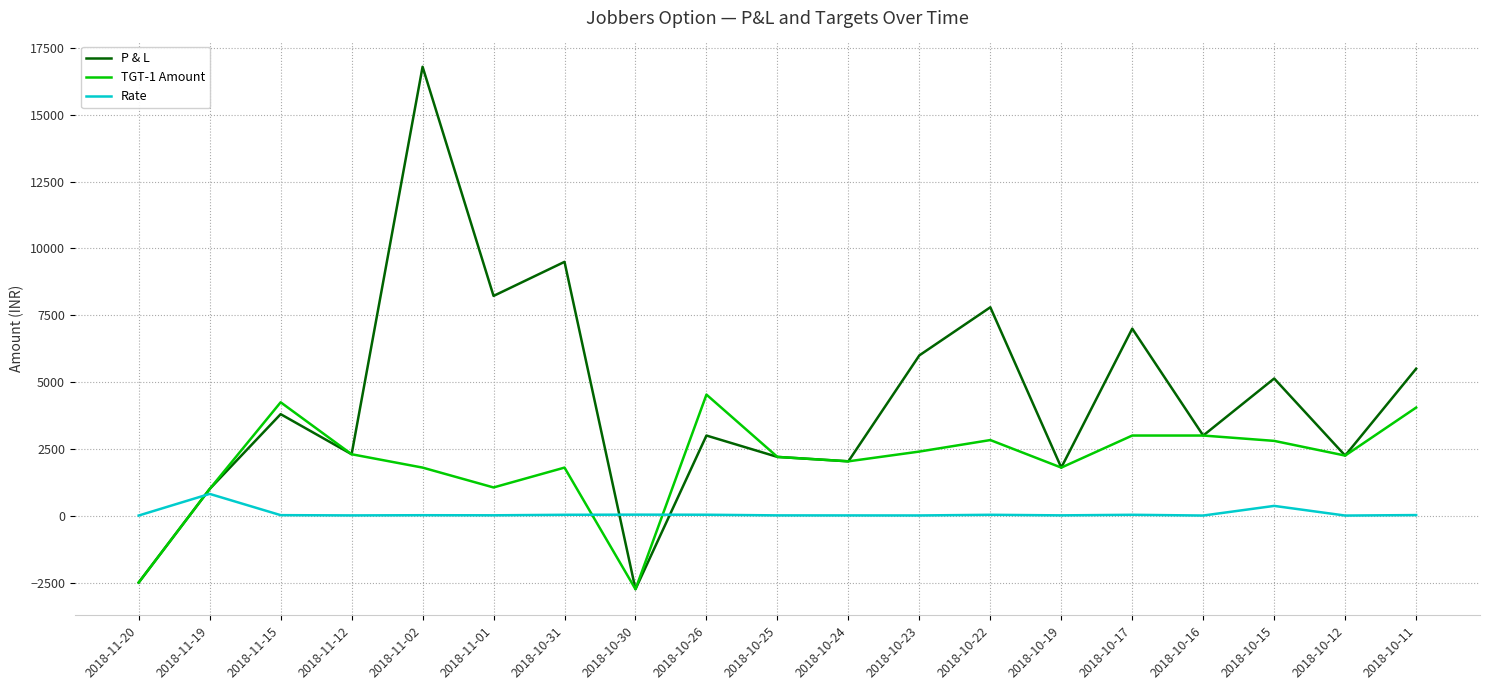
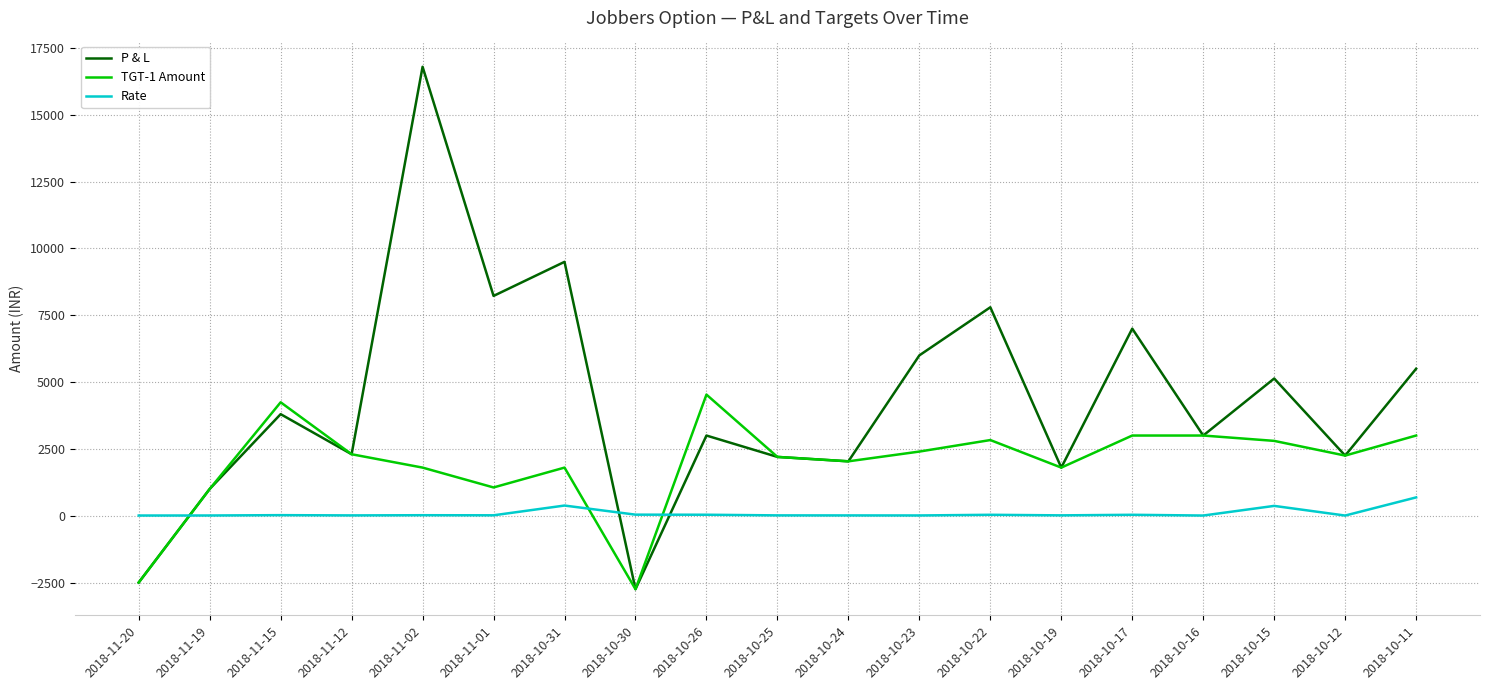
  {
    "P & L": {
      "2018-11-15": 3800,
      "2018-11-02": 16800,
      "2018-11-01": 8200,
      "2018-10-31": 9500,
      "2018-10-26": 3000,
      "2018-10-23": 6000,
      "2018-10-22": 7800,
      "2018-10-17": 7000,
      "2018-10-15": 5100,
      "2018-10-11": 5500
    },
    "TGT-1 Amount": {
      "2018-11-15": 4200,
      "2018-11-02": 1800,
      "2018-11-01": 1100,
      "2018-10-31": 1800,
      "2018-10-26": 4500,
      "2018-10-23": 2400,
      "2018-10-22": 2800,
      "2018-10-17": 3000,
      "2018-10-15": 2800,
-     "2018-10-11": 4000
+     "2018-10-11": 3000
    },
    "Rate": {
      "2018-11-20": 0,
-     "2018-11-19": 800,
+     "2018-11-19": 0,
      "2018-11-15": 0,
      "2018-11-12": 0,
      "2018-11-02": 0,
      "2018-11-01": 0,
-     "2018-10-31": 0,
+     "2018-10-31": 400,
      "2018-10-30": 0,
      "2018-10-26": 0,
      "2018-10-25": 0,
      "2018-10-24": 0,
      "2018-10-23": 0,
      "2018-10-22": 0,
      "2018-10-19": 0,
      "2018-10-17": 0,
      "2018-10-16": 0,
      "2018-10-15": 400,
      "2018-10-12": 0,
-     "2018-10-11": 0
+     "2018-10-11": 700
    }
  }
